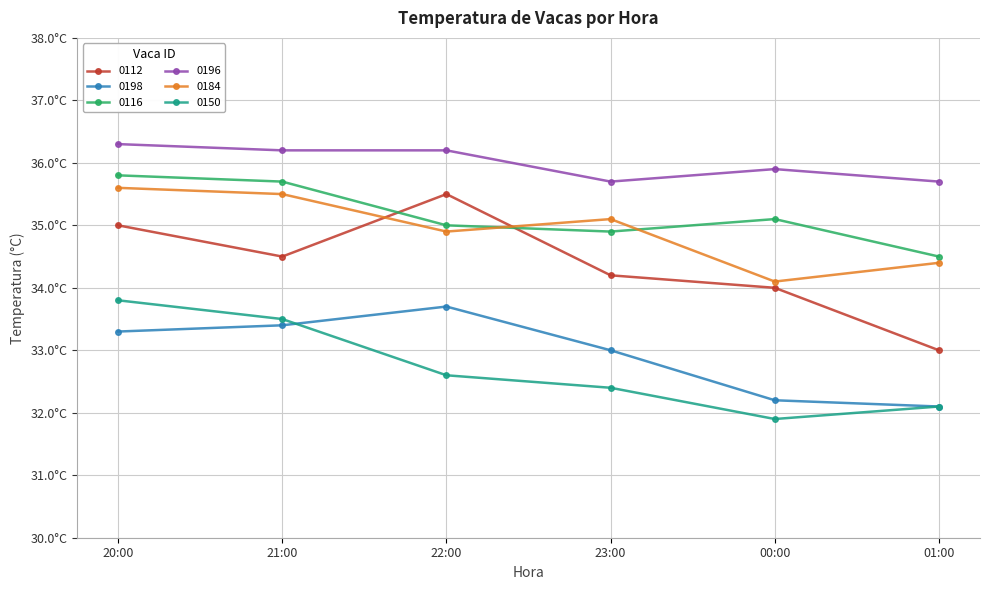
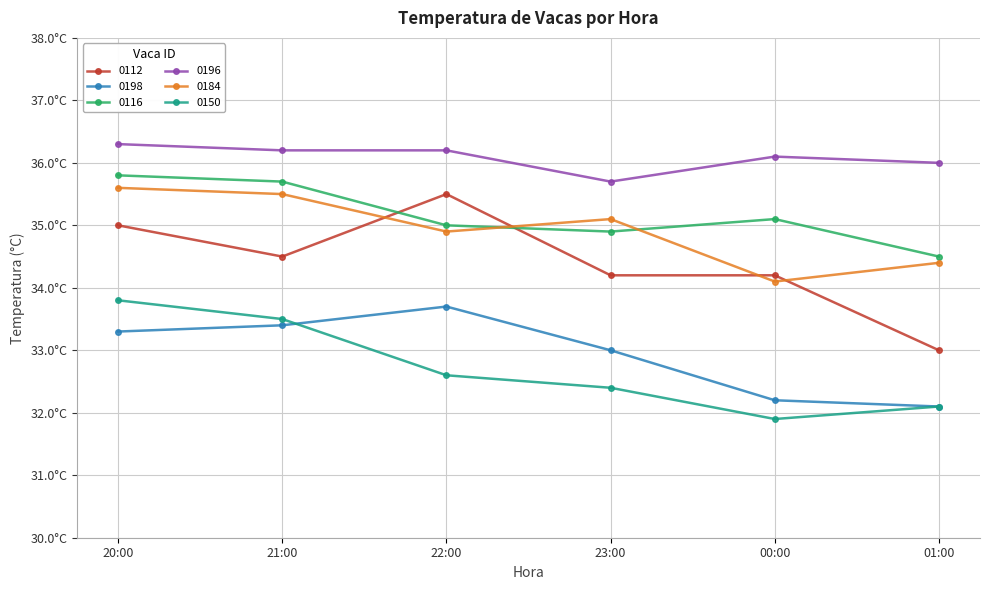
  {
    "0112": {
      "20:00": "35.0°C",
      "21:00": "34.5°C",
      "22:00": "35.5°C",
      "23:00": "34.2°C",
-     "00:00": "34.0°C",
+     "00:00": "34.2°C",
      "01:00": "33.0°C"
    },
    "0198": {
      "20:00": "33.3°C",
      "21:00": "33.4°C",
      "22:00": "33.7°C",
      "23:00": "33.0°C",
      "00:00": "32.2°C"
    },
    "0196": {
      "20:00": "36.3°C",
      "21:00": "36.2°C",
      "22:00": "36.2°C",
      "23:00": "35.7°C",
-     "00:00": "35.9°C",
-     "01:00": "35.7°C"
+     "00:00": "36.1°C",
+     "01:00": "36.0°C"
    },
    "0184": {
      "20:00": "35.6°C",
      "21:00": "35.5°C",
      "22:00": "34.9°C",
      "23:00": "35.1°C",
      "00:00": "34.1°C",
      "01:00": "34.4°C"
    }
  }
